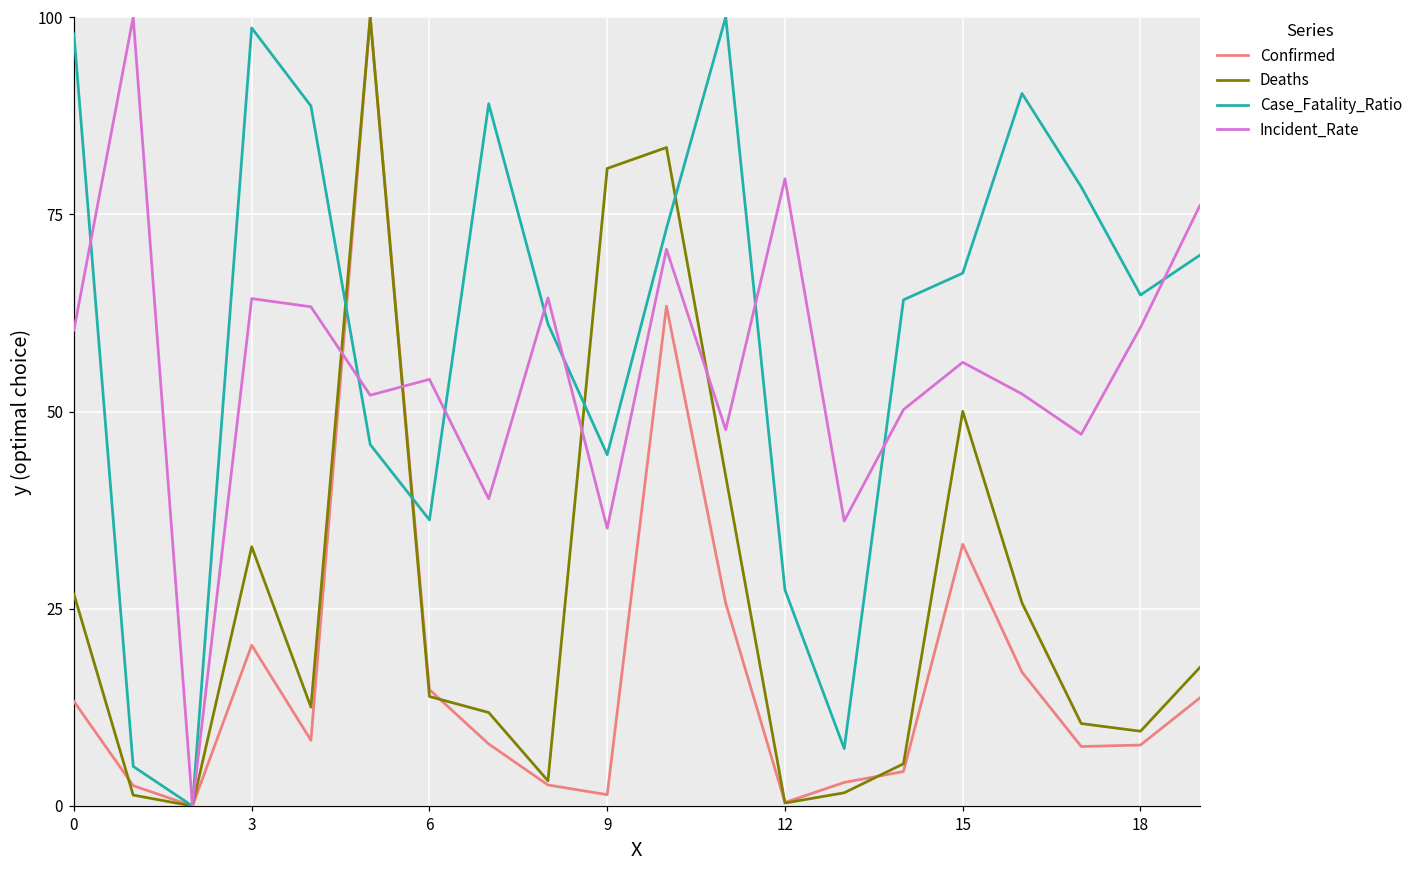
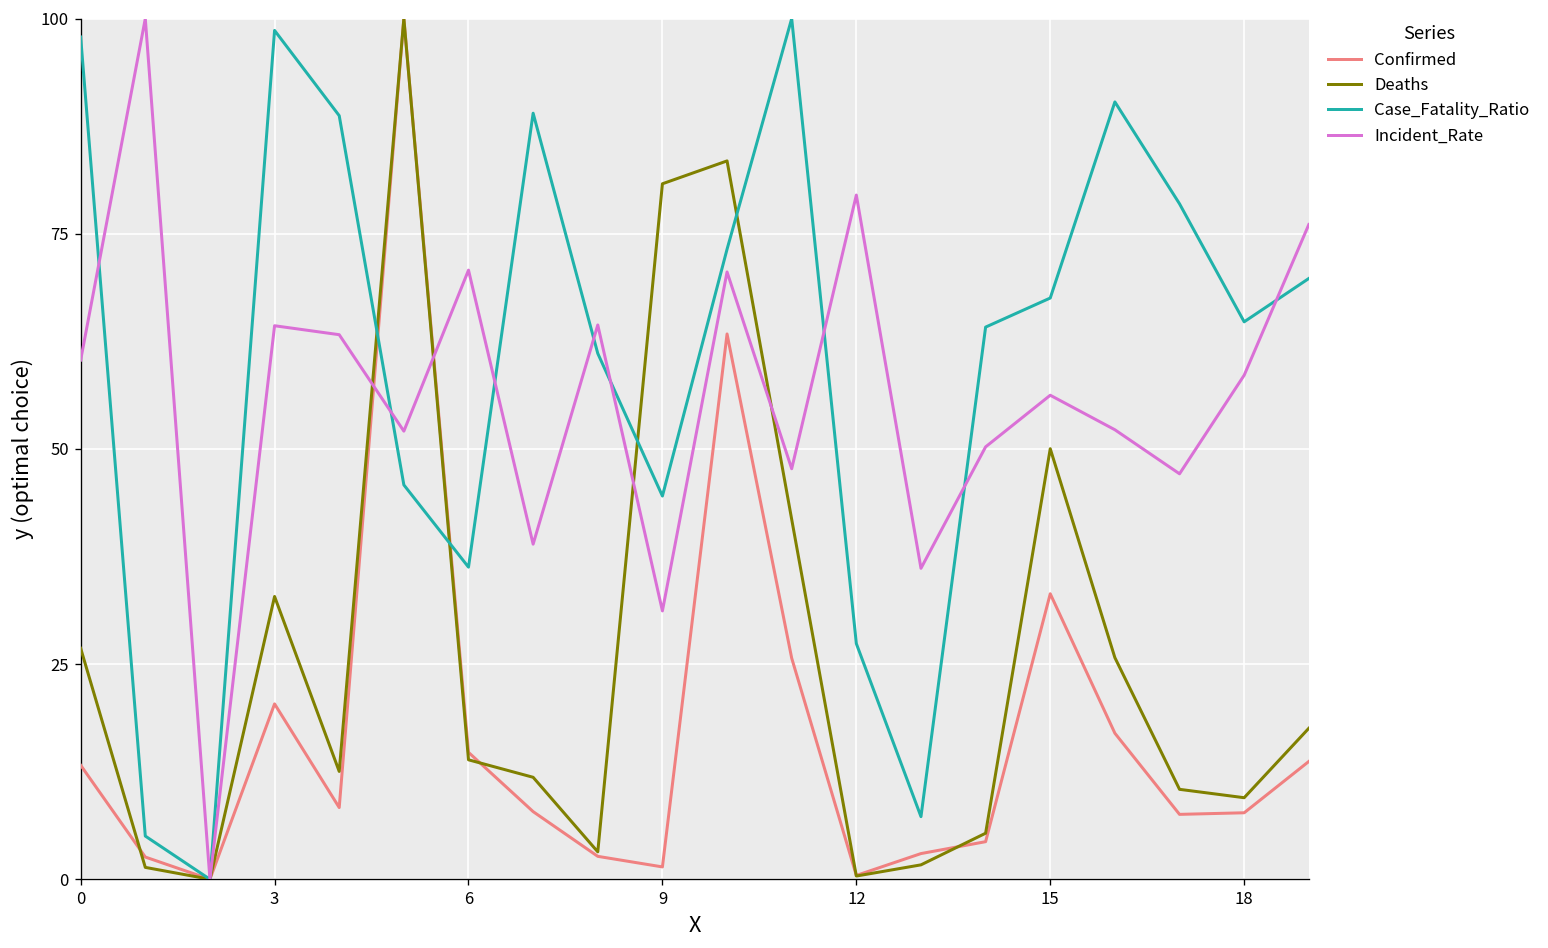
  {
    "Confirmed": {
      "0": 13,
      "3": 20,
      "6": 15,
      "9": 1,
      "15": 33,
      "18": 8
    },
    "Deaths": {
      "0": 27,
      "3": 33,
      "6": 14,
      "9": 81,
      "15": 50,
      "18": 9
    },
    "Case_Fatality_Ratio": {
      "0": 98,
      "3": 99,
      "6": 36,
      "9": 45,
      "12": 27,
      "15": 68,
      "18": 65
    },
    "Incident_Rate": {
      "0": 60,
      "3": 64,
-     "6": 54,
-     "9": 35,
+     "6": 71,
+     "9": 31,
      "12": 79,
      "15": 56,
-     "18": 61
+     "18": 59
    }
  }
